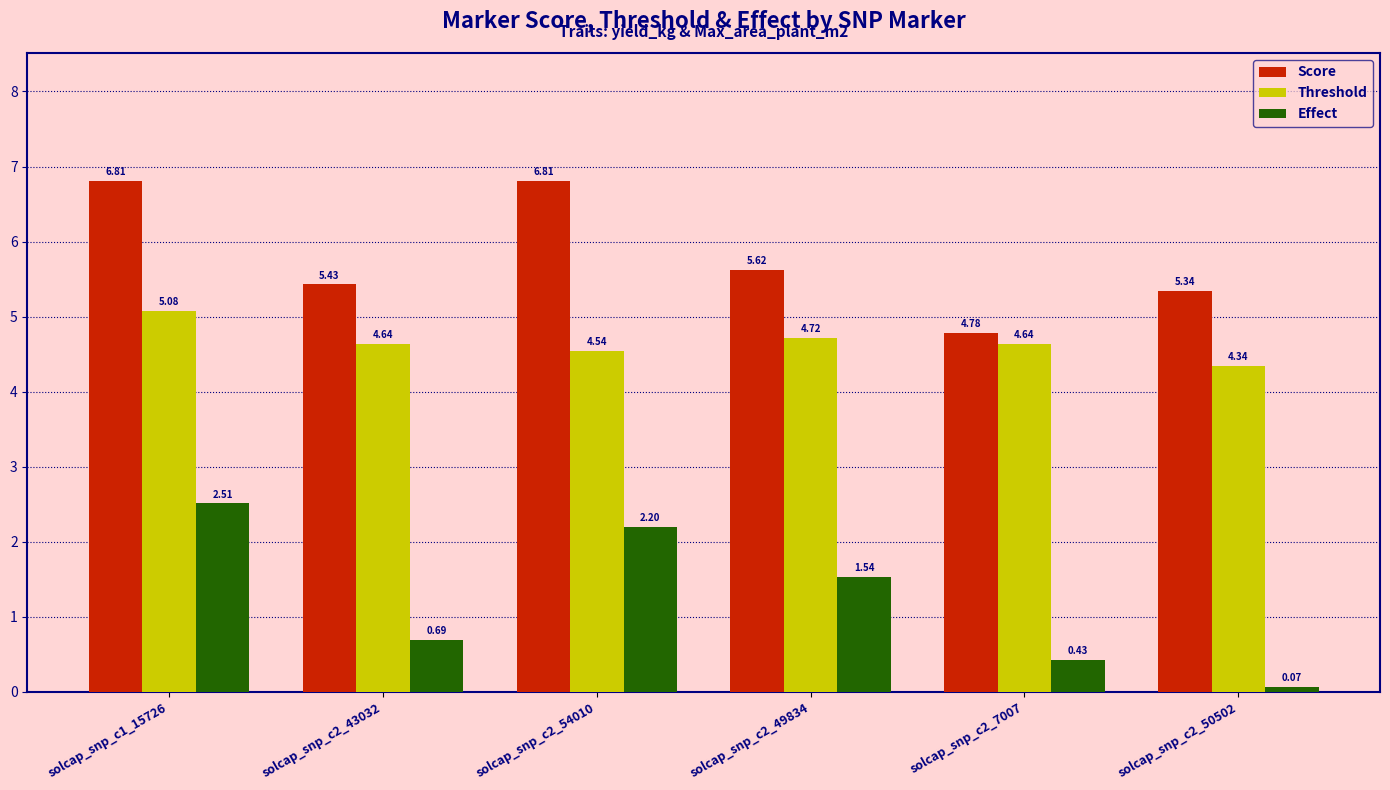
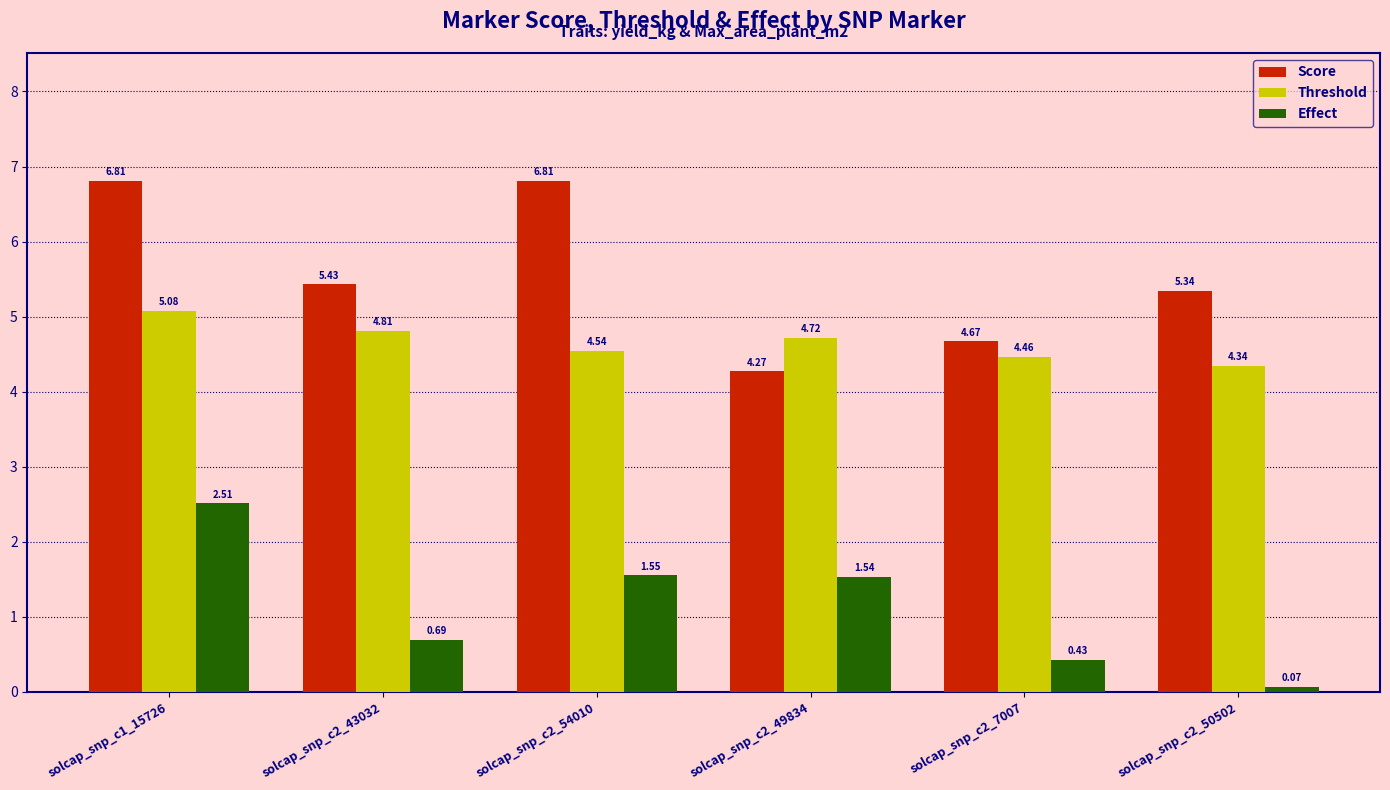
  {
    "Score": {
      "solcap_snp_c1_15726": 6.81,
      "solcap_snp_c2_43032": 5.43,
      "solcap_snp_c2_54010": 6.81,
-     "solcap_snp_c2_49834": 5.62,
-     "solcap_snp_c2_7007": 4.78,
+     "solcap_snp_c2_49834": 4.27,
+     "solcap_snp_c2_7007": 4.67,
      "solcap_snp_c2_50502": 5.34
    },
    "Threshold": {
      "solcap_snp_c1_15726": 5.08,
-     "solcap_snp_c2_43032": 4.64,
+     "solcap_snp_c2_43032": 4.81,
      "solcap_snp_c2_54010": 4.54,
      "solcap_snp_c2_49834": 4.72,
-     "solcap_snp_c2_7007": 4.64,
+     "solcap_snp_c2_7007": 4.46,
      "solcap_snp_c2_50502": 4.34
    },
    "Effect": {
      "solcap_snp_c1_15726": 2.51,
      "solcap_snp_c2_43032": 0.69,
-     "solcap_snp_c2_54010": 2.20,
+     "solcap_snp_c2_54010": 1.55,
      "solcap_snp_c2_49834": 1.54,
      "solcap_snp_c2_7007": 0.43,
      "solcap_snp_c2_50502": 0.07
    }
  }
